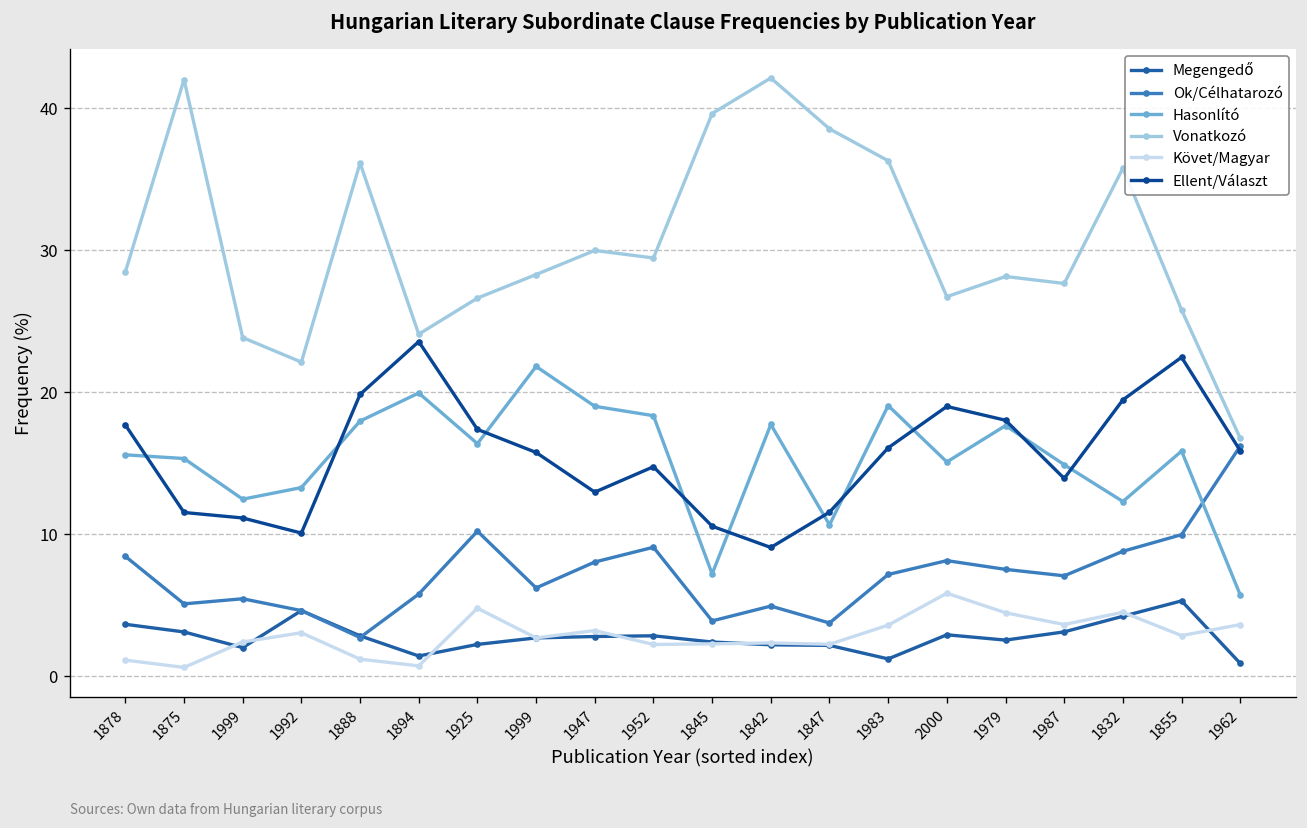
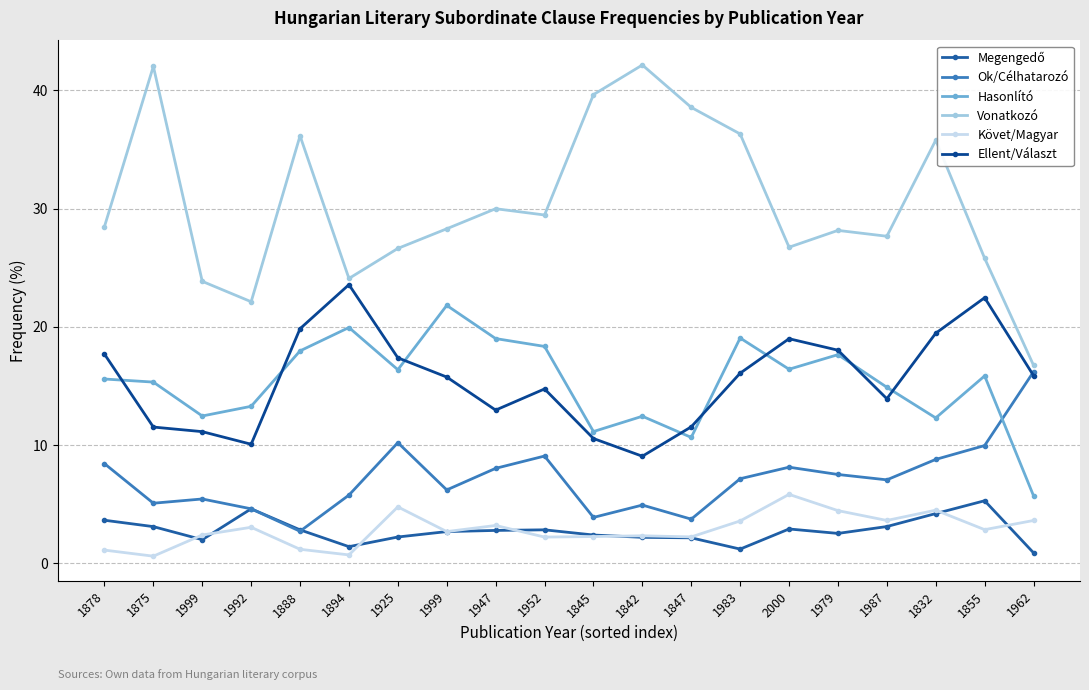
  {
    "Hasonlító": {
      "1878": 15.6,
      "1875": 15.3,
      "1992": 13.3,
      "1888": 18.0,
      "1894": 19.9,
      "1925": 16.4,
      "1947": 19.0,
      "1952": 18.3,
-     "1845": 7.2,
-     "1842": 17.7,
+     "1845": 11.1,
+     "1842": 12.4,
      "1847": 10.6,
      "1983": 19.0,
-     "2000": 15.1,
+     "2000": 16.4,
      "1979": 17.6,
      "1987": 14.9,
      "1832": 12.3,
      "1855": 15.8,
      "1962": 5.7
    }
  }
